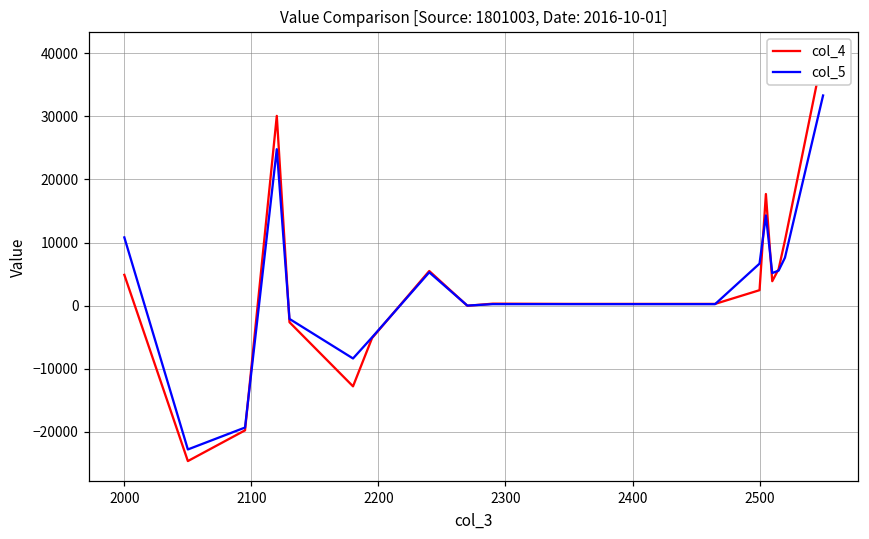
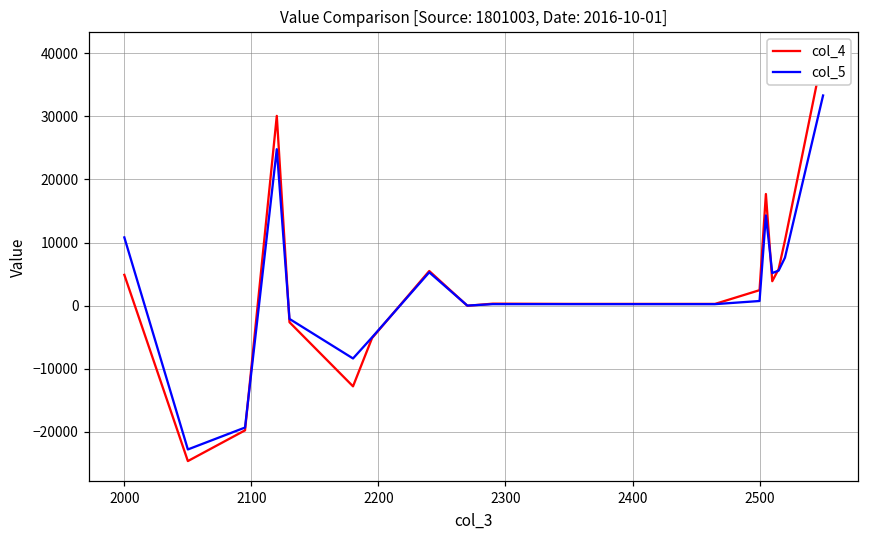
  {
    "col_4": {
      "2000": 5000,
      "2500": 2000
    },
    "col_5": {
      "2000": 11000,
-     "2500": 7000
+     "2500": 1000
    }
  }
